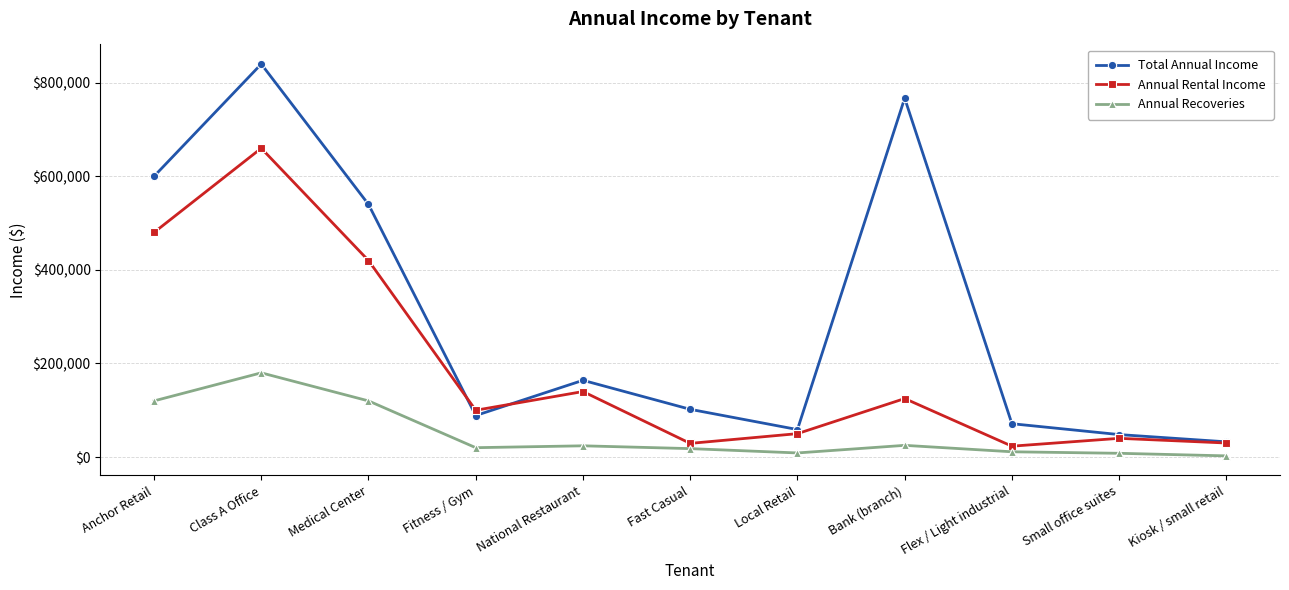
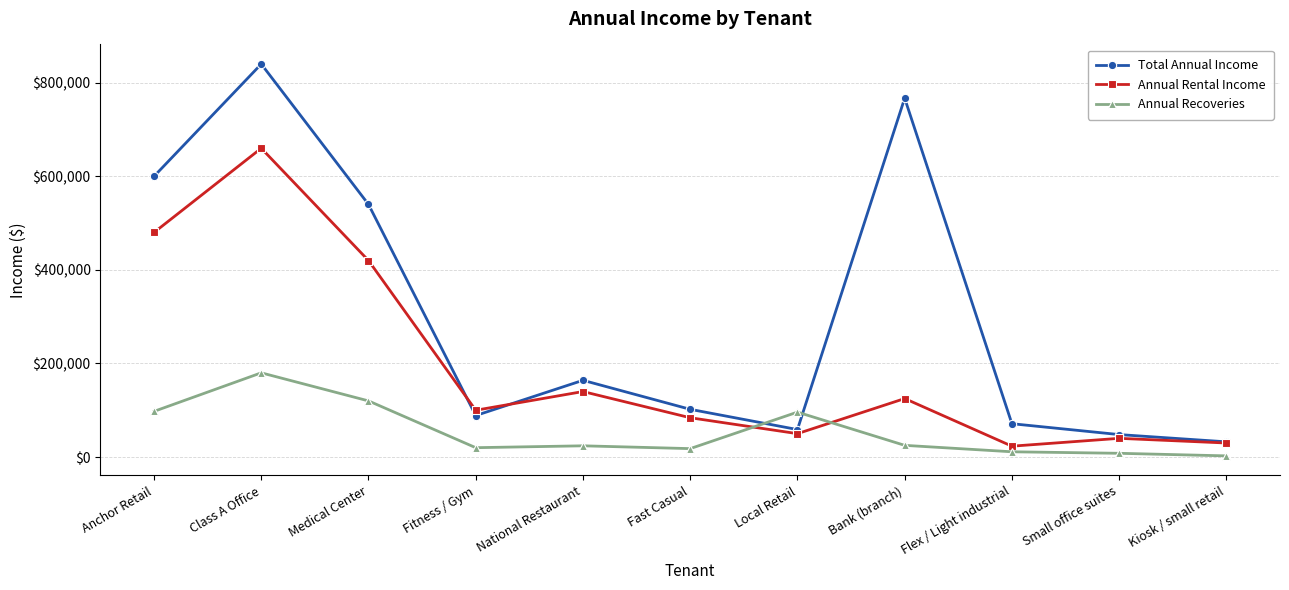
  {
    "Total Annual Income": {
      "Anchor Retail": "$600,000",
      "Class A Office": "$840,000",
      "Medical Center": "$540,000",
      "Fitness / Gym": "$90,000",
      "National Restaurant": "$160,000",
      "Fast Casual": "$100,000",
      "Local Retail": "$60,000",
      "Bank (branch)": "$770,000",
      "Flex / Light industrial": "$70,000",
      "Small office suites": "$50,000"
    },
    "Annual Rental Income": {
      "Anchor Retail": "$480,000",
      "Class A Office": "$660,000",
      "Medical Center": "$420,000",
      "Fitness / Gym": "$100,000",
      "National Restaurant": "$140,000",
-     "Fast Casual": "$30,000",
+     "Fast Casual": "$80,000",
      "Local Retail": "$50,000",
      "Bank (branch)": "$130,000",
      "Flex / Light industrial": "$20,000",
      "Small office suites": "$40,000"
    },
    "Annual Recoveries": {
-     "Anchor Retail": "$120,000",
+     "Anchor Retail": "$100,000",
      "Class A Office": "$180,000",
      "Medical Center": "$120,000",
      "Fitness / Gym": "$20,000",
      "National Restaurant": "$20,000",
      "Fast Casual": "$20,000",
-     "Local Retail": "$10,000",
+     "Local Retail": "$100,000",
      "Bank (branch)": "$30,000",
      "Flex / Light industrial": "$10,000",
      "Small office suites": "$10,000",
      "Kiosk / small retail": "$0"
    }
  }
